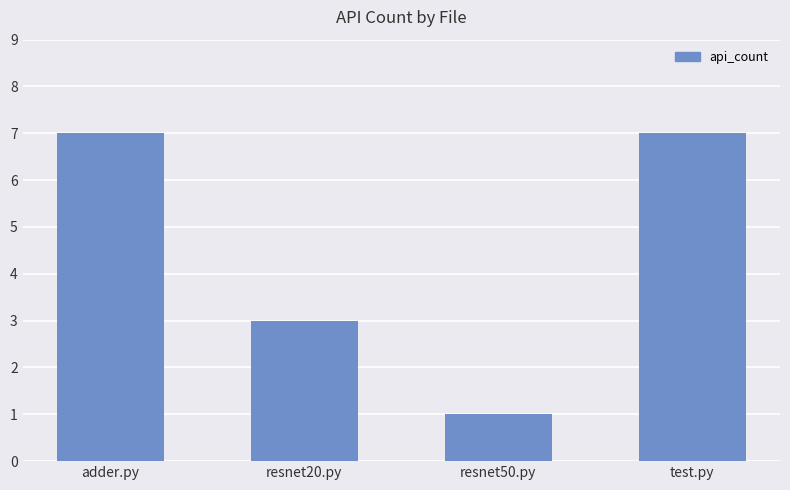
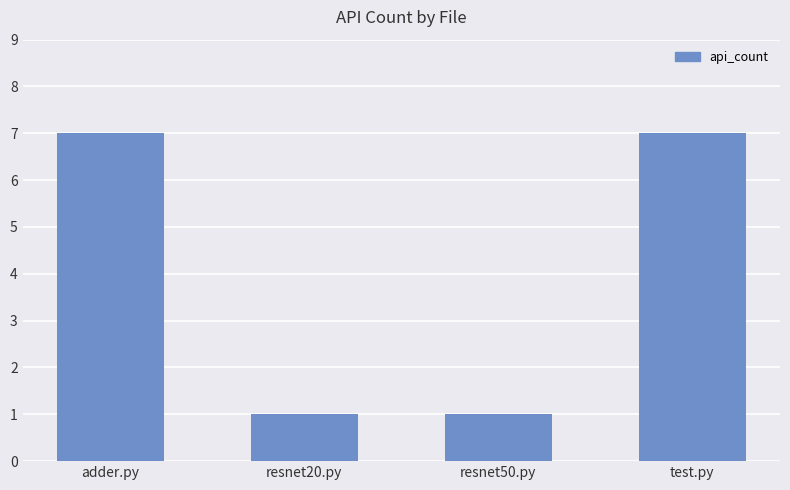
  {
    "adder.py": 7,
-   "resnet20.py": 3,
+   "resnet20.py": 1,
    "resnet50.py": 1,
    "test.py": 7
  }
